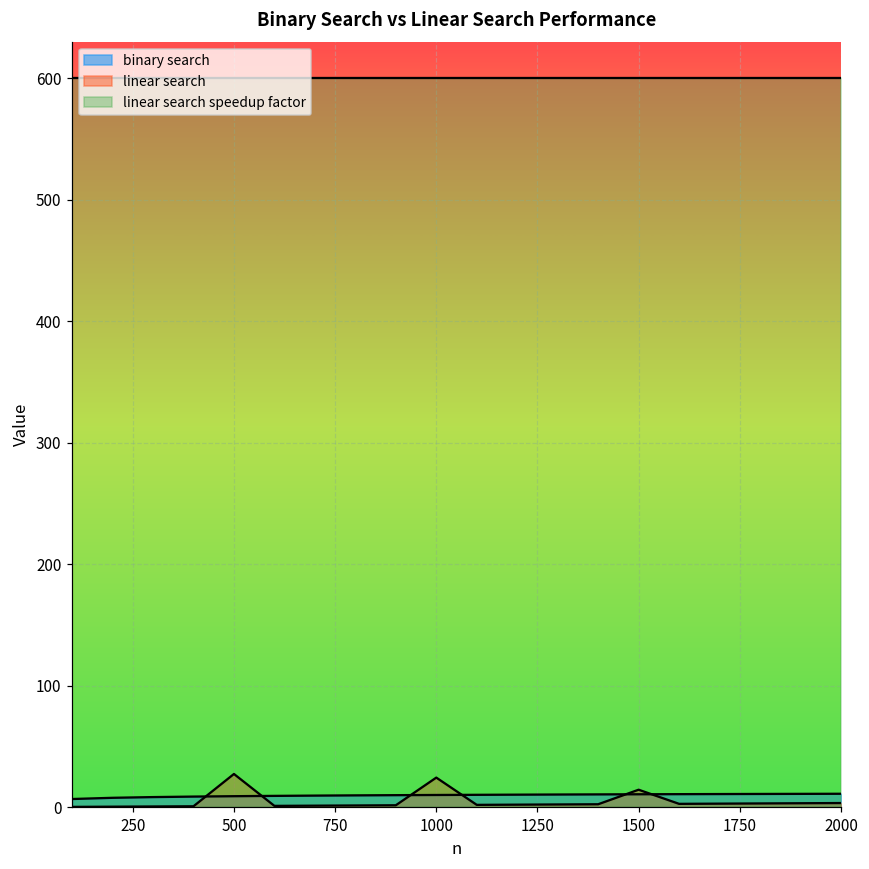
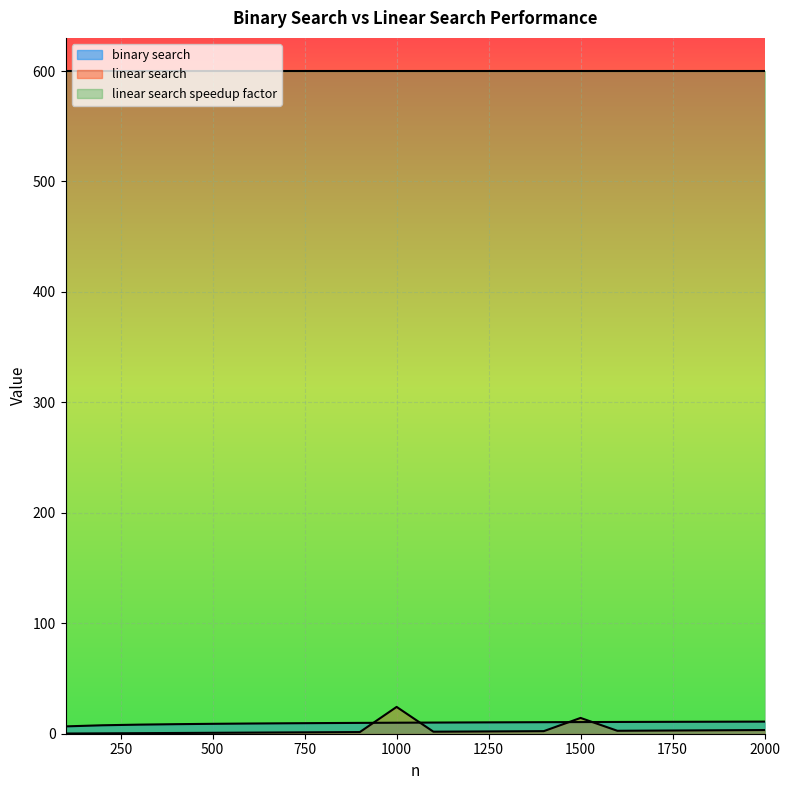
  {
    "binary search": {
      "500": 9,
      "1000": 10,
      "1500": 11,
      "2000": 11
    },
    "linear search": {
-     "500": 27,
+     "500": 1,
      "1000": 24,
      "1500": 14,
      "2000": 3
    },
    "linear search speedup factor": {
      "1000": 600,
      "1500": 600,
      "2000": 600
    }
  }
